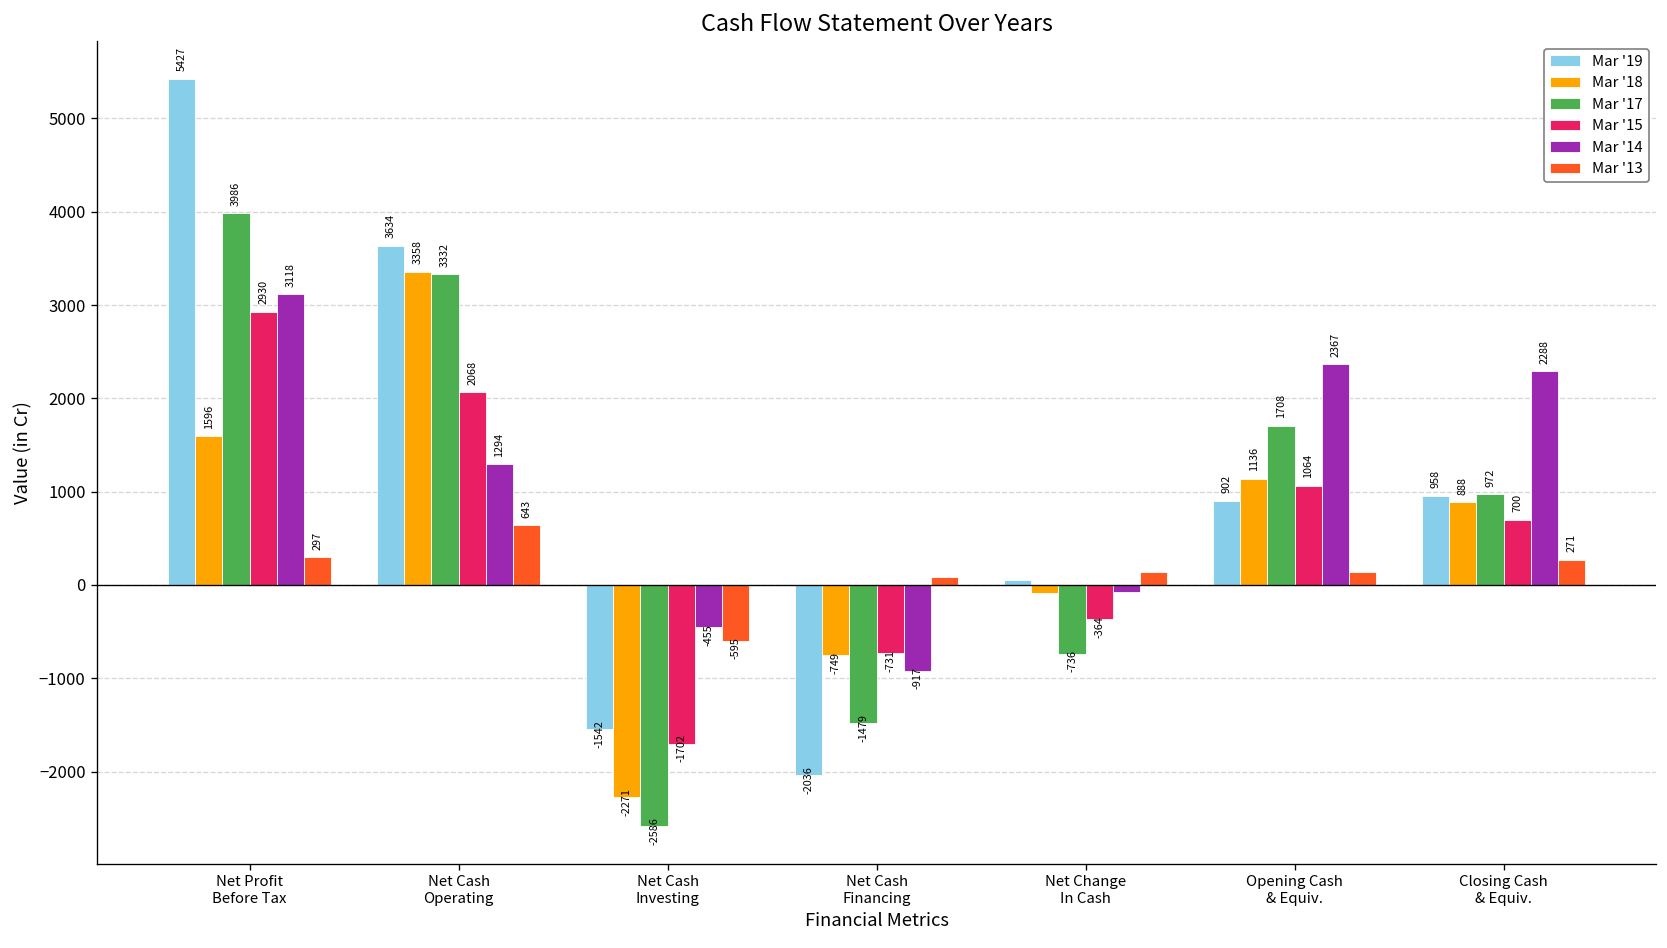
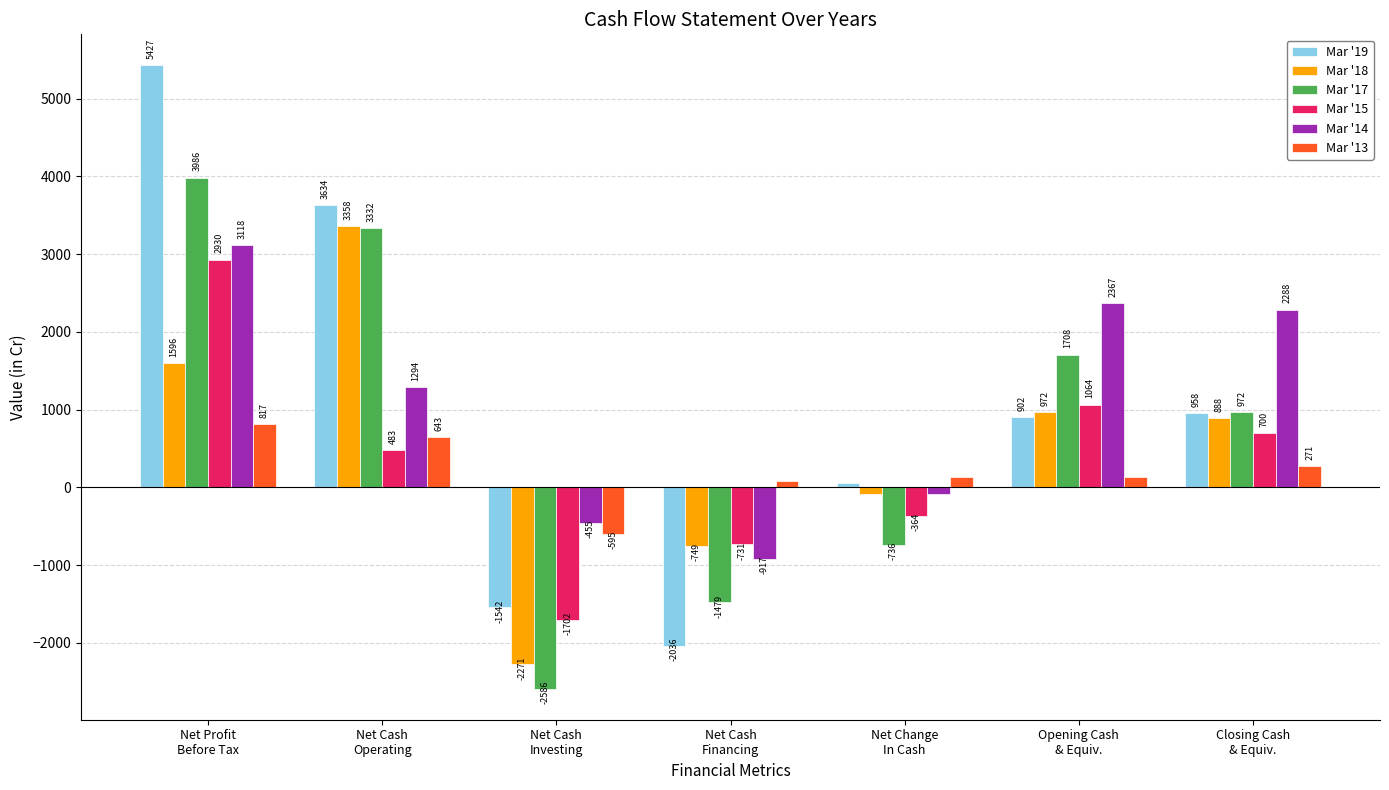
  {
    "Mar '19": {
      "Net Profit Before Tax": 5427,
      "Net Cash Operating": 3634,
      "Net Cash Investing": -1542,
      "Net Cash Financing": -2036,
      "Opening Cash & Equiv.": 902,
      "Closing Cash & Equiv.": 958
    },
    "Mar '18": {
      "Net Profit Before Tax": 1596,
      "Net Cash Operating": 3358,
      "Net Cash Investing": -2271,
      "Net Cash Financing": -749,
-     "Opening Cash & Equiv.": 1136,
+     "Opening Cash & Equiv.": 972,
      "Closing Cash & Equiv.": 888
    },
    "Mar '17": {
      "Net Profit Before Tax": 3986,
      "Net Cash Operating": 3332,
      "Net Cash Investing": -2586,
      "Net Cash Financing": -1479,
      "Net Change In Cash": -736,
      "Opening Cash & Equiv.": 1708,
      "Closing Cash & Equiv.": 972
    },
    "Mar '15": {
      "Net Profit Before Tax": 2930,
-     "Net Cash Operating": 2068,
+     "Net Cash Operating": 483,
      "Net Cash Investing": -1702,
      "Net Cash Financing": -731,
      "Net Change In Cash": -364,
      "Opening Cash & Equiv.": 1064,
      "Closing Cash & Equiv.": 700
    },
    "Mar '14": {
      "Net Profit Before Tax": 3118,
      "Net Cash Operating": 1294,
      "Net Cash Investing": -455,
      "Net Cash Financing": -917,
      "Opening Cash & Equiv.": 2367,
      "Closing Cash & Equiv.": 2288
    },
    "Mar '13": {
-     "Net Profit Before Tax": 297,
+     "Net Profit Before Tax": 817,
      "Net Cash Operating": 643,
      "Net Cash Investing": -595,
      "Closing Cash & Equiv.": 271
    }
  }
